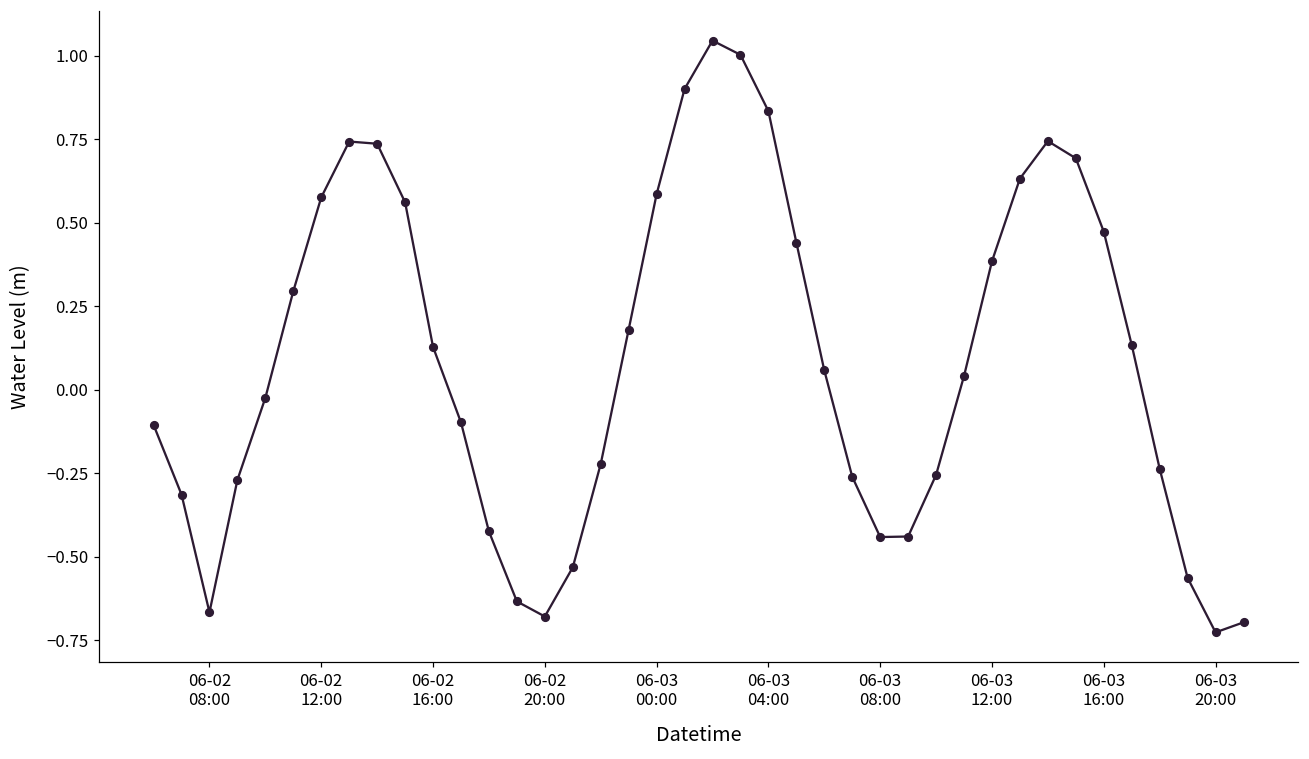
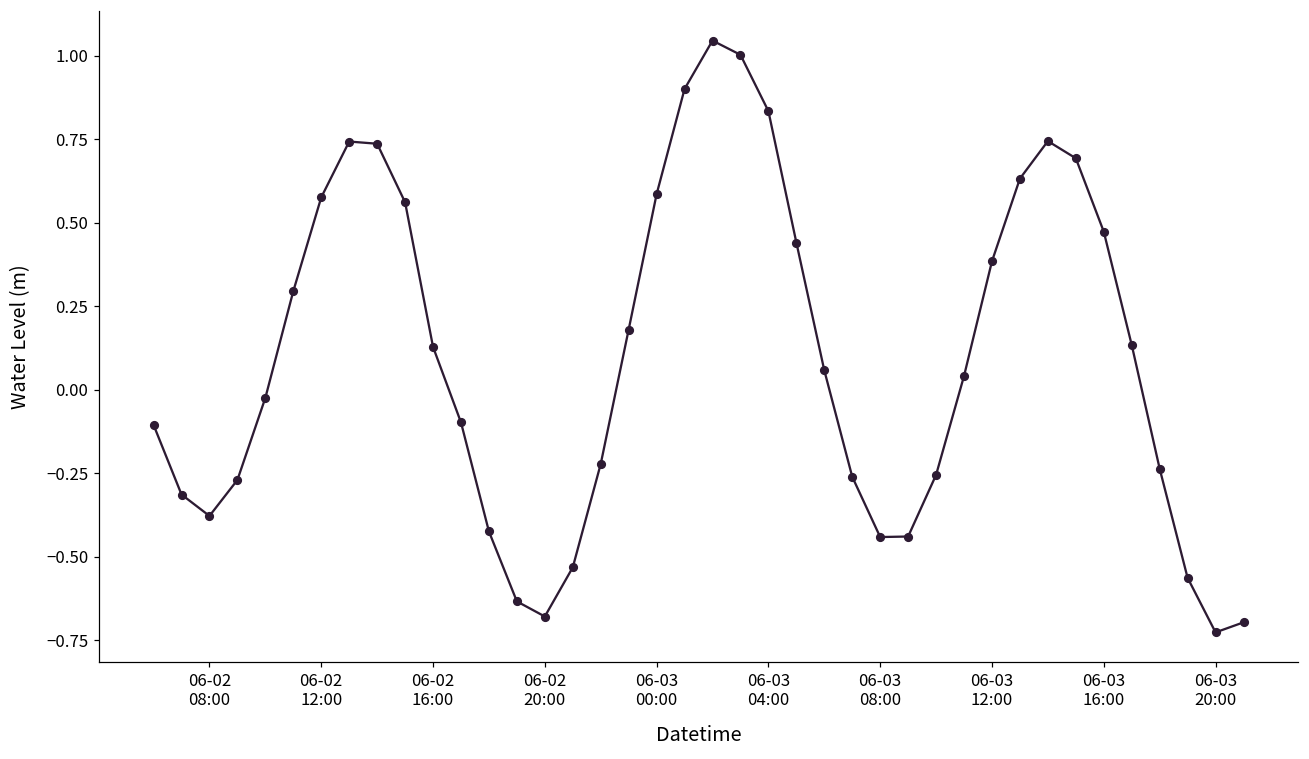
  {
-   "06-02 08:00": -0.67,
+   "06-02 08:00": -0.38,
    "06-02 12:00": 0.58,
    "06-02 16:00": 0.13,
    "06-02 20:00": -0.68,
    "06-03 00:00": 0.59,
    "06-03 04:00": 0.83,
    "06-03 08:00": -0.44,
    "06-03 12:00": 0.38,
    "06-03 16:00": 0.47,
    "06-03 20:00": -0.73
  }
